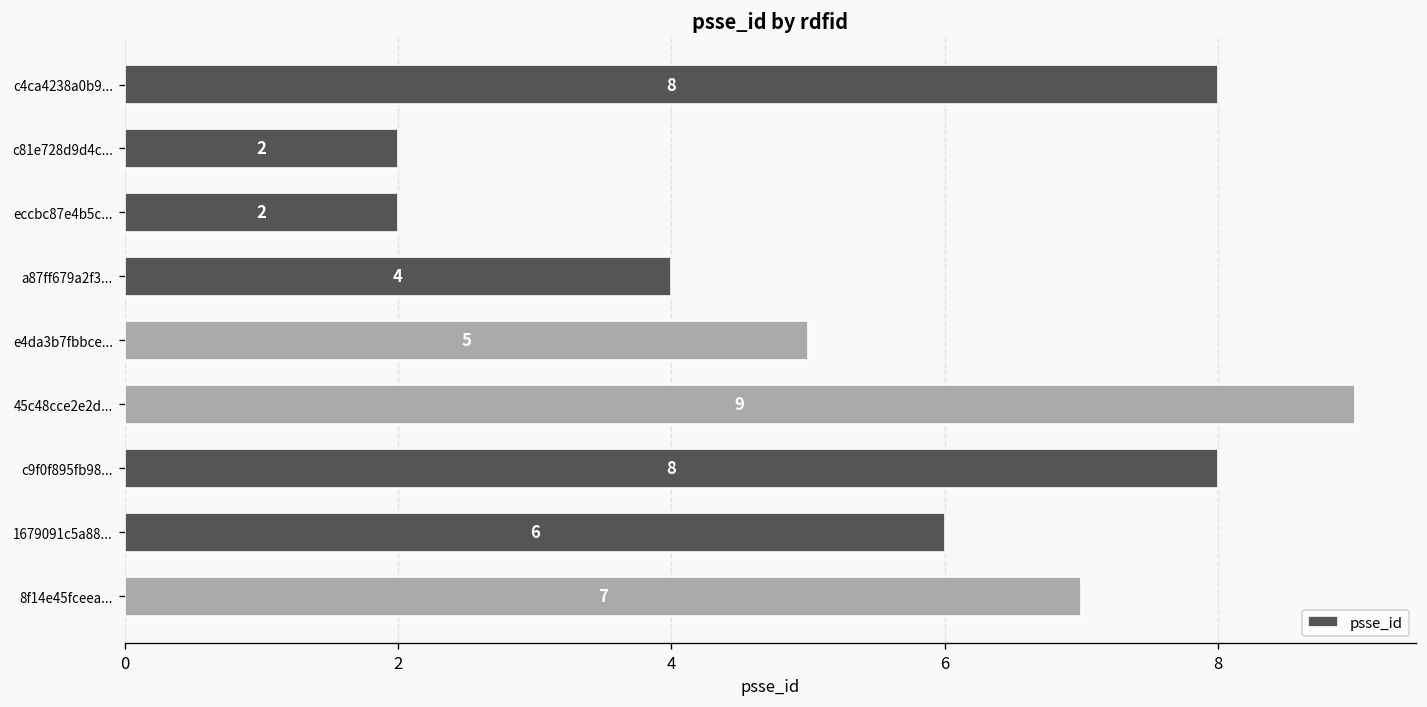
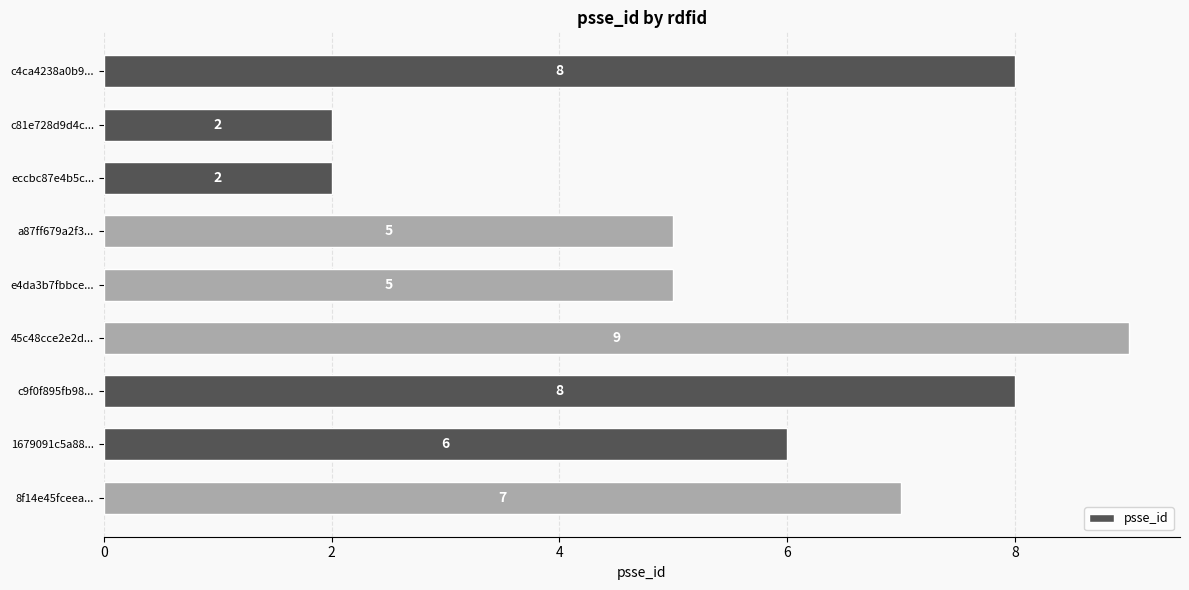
  {
    "c4ca4238a0b9...": 8,
    "c81e728d9d4c...": 2,
    "eccbc87e4b5c...": 2,
-   "a87ff679a2f3...": 4,
+   "a87ff679a2f3...": 5,
    "e4da3b7fbbce...": 5,
    "45c48cce2e2d...": 9,
    "c9f0f895fb98...": 8,
    "1679091c5a88...": 6,
    "8f14e45fceea...": 7
  }
